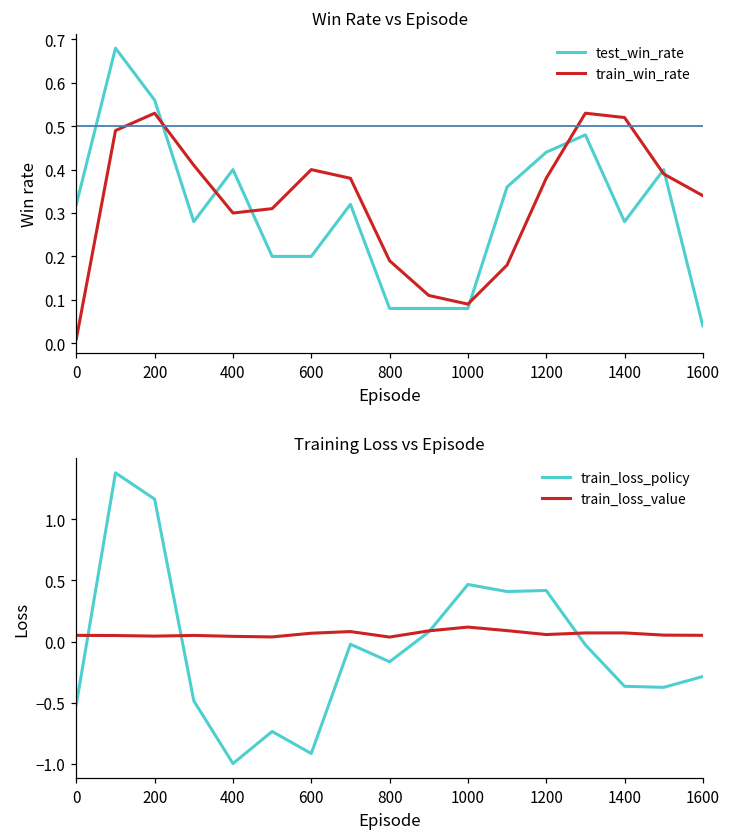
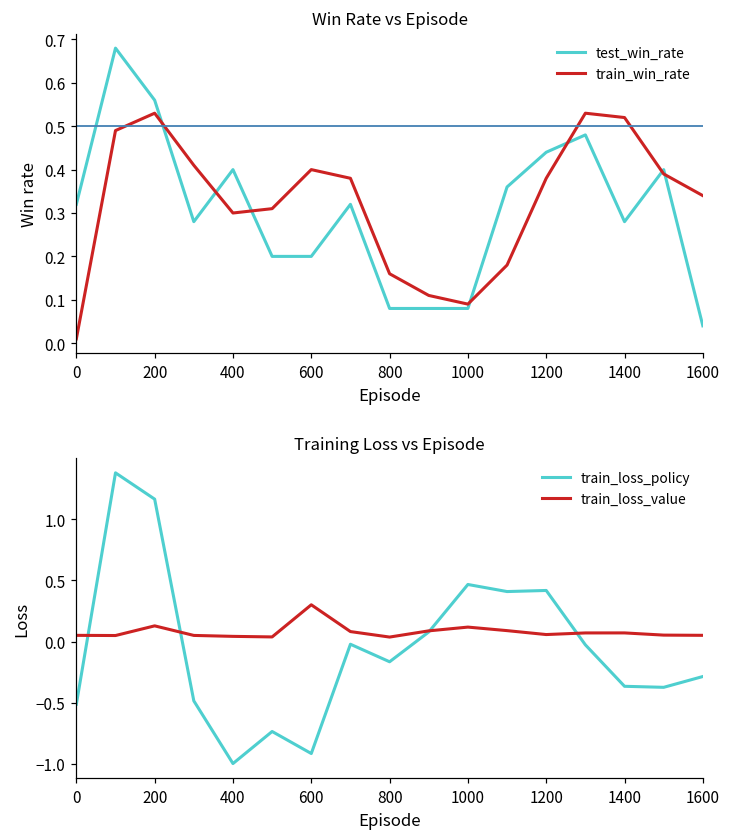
  {
    "Win Rate vs Episode": {
      "test_win_rate": {
        "0": 0.32,
        "200": 0.56,
        "400": 0.40,
        "600": 0.20,
        "800": 0.08,
        "1000": 0.08,
        "1200": 0.44,
        "1400": 0.28,
        "1600": 0.04
      },
      "train_win_rate": {
        "0": 0.01,
        "200": 0.53,
        "400": 0.30,
        "600": 0.40,
-       "800": 0.19,
+       "800": 0.16,
        "1000": 0.09,
        "1200": 0.38,
        "1400": 0.52,
        "1600": 0.34
      }
    },
    "Training Loss vs Episode": {
      "train_loss_policy": {
        "0": -0.51,
        "200": 1.17,
        "400": -1.00,
        "600": -0.92,
        "800": -0.17,
        "1000": 0.47,
        "1200": 0.42,
        "1400": -0.37,
        "1600": -0.29
      },
      "train_loss_value": {
        "0": 0.05,
-       "200": 0.04,
+       "200": 0.13,
        "400": 0.04,
-       "600": 0.07,
+       "600": 0.30,
        "800": 0.04,
        "1000": 0.12,
        "1200": 0.06,
        "1400": 0.07,
        "1600": 0.05
      }
    }
  }
